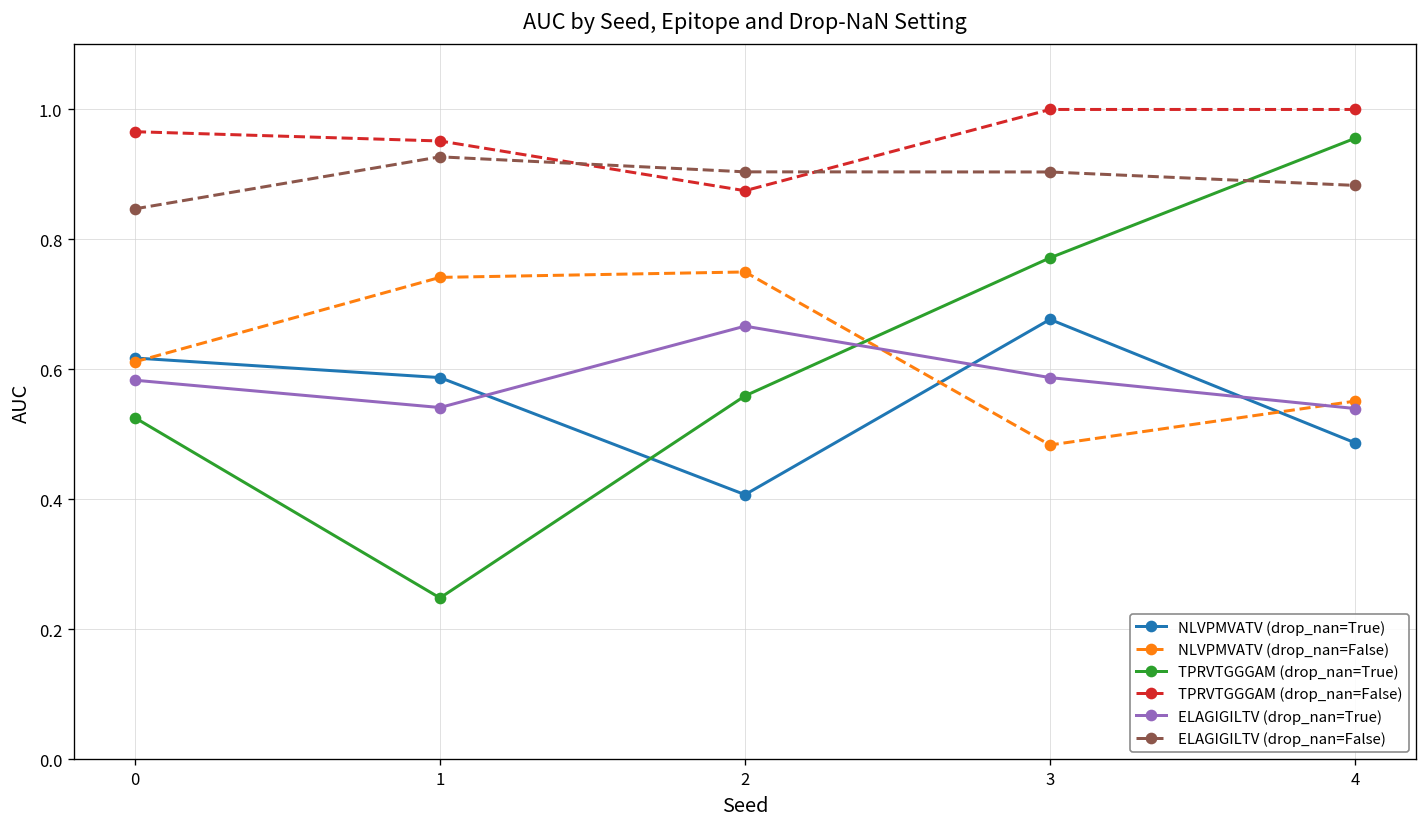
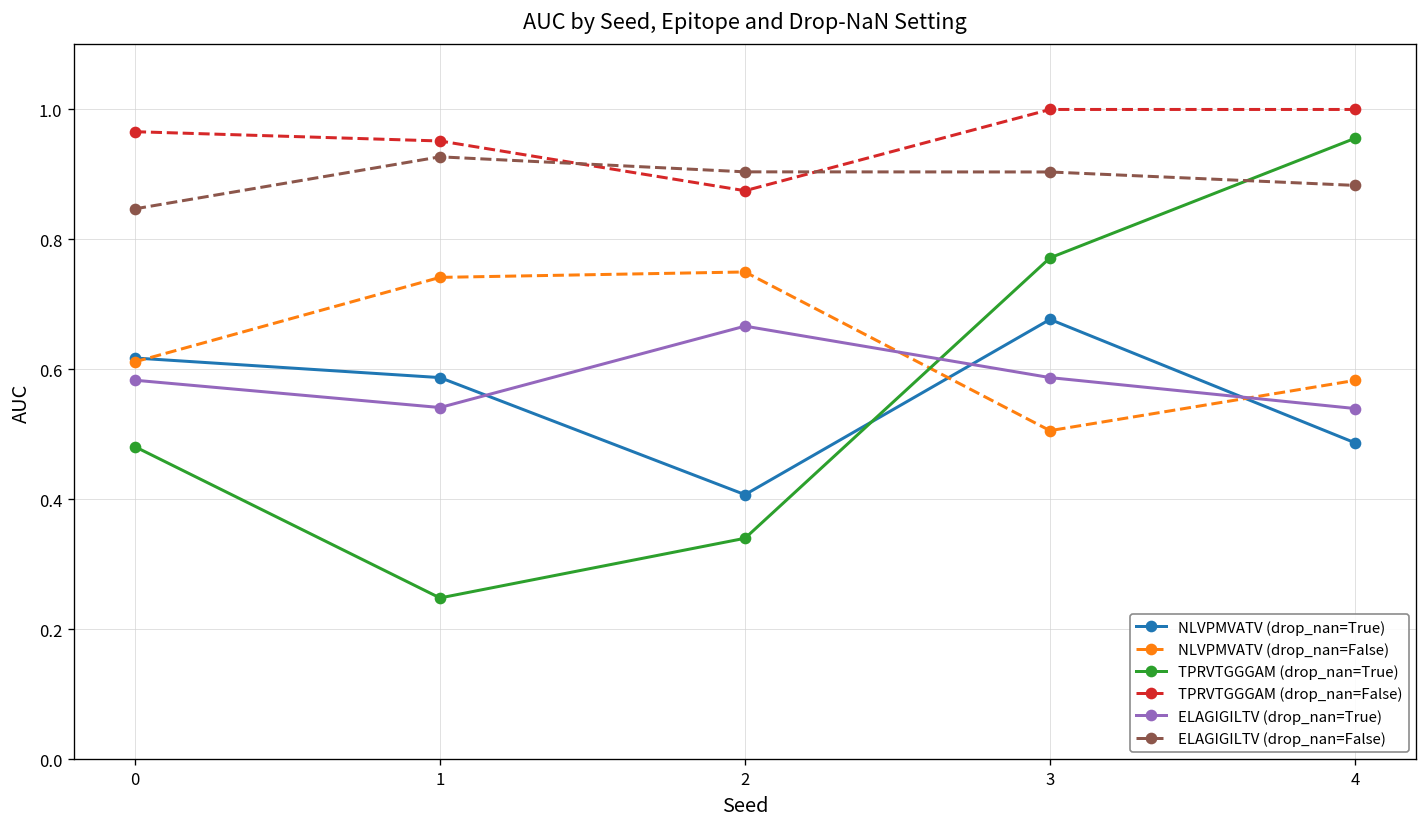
  {
    "NLVPMVATV (drop_nan=True)": {
      "0": 0.62,
      "1": 0.59,
      "2": 0.41,
      "3": 0.68,
      "4": 0.49
    },
    "NLVPMVATV (drop_nan=False)": {
      "0": 0.61,
      "1": 0.74,
      "2": 0.75,
-     "3": 0.48,
-     "4": 0.55
+     "3": 0.51,
+     "4": 0.58
    },
    "TPRVTGGGAM (drop_nan=True)": {
-     "0": 0.53,
+     "0": 0.48,
      "1": 0.25,
-     "2": 0.56,
+     "2": 0.34,
      "3": 0.77,
      "4": 0.96
    },
    "TPRVTGGGAM (drop_nan=False)": {
      "0": 0.97,
      "1": 0.95,
      "2": 0.88,
      "3": 1.00,
      "4": 1.00
    },
    "ELAGIGILTV (drop_nan=True)": {
      "0": 0.58,
      "1": 0.54,
      "2": 0.67,
      "3": 0.59,
      "4": 0.54
    },
    "ELAGIGILTV (drop_nan=False)": {
      "0": 0.85,
      "1": 0.93,
      "2": 0.90,
      "3": 0.90,
      "4": 0.88
    }
  }
